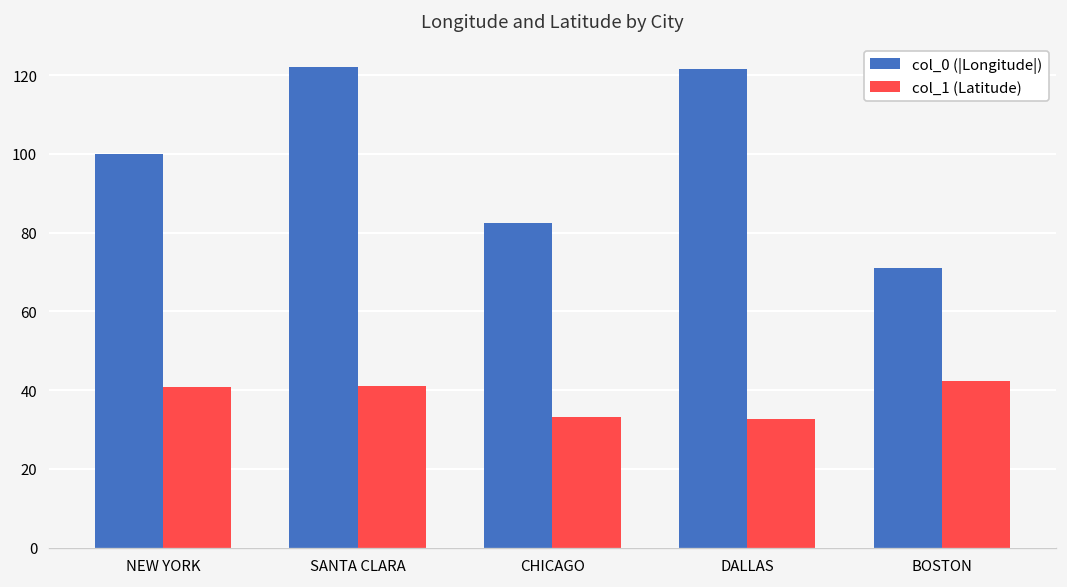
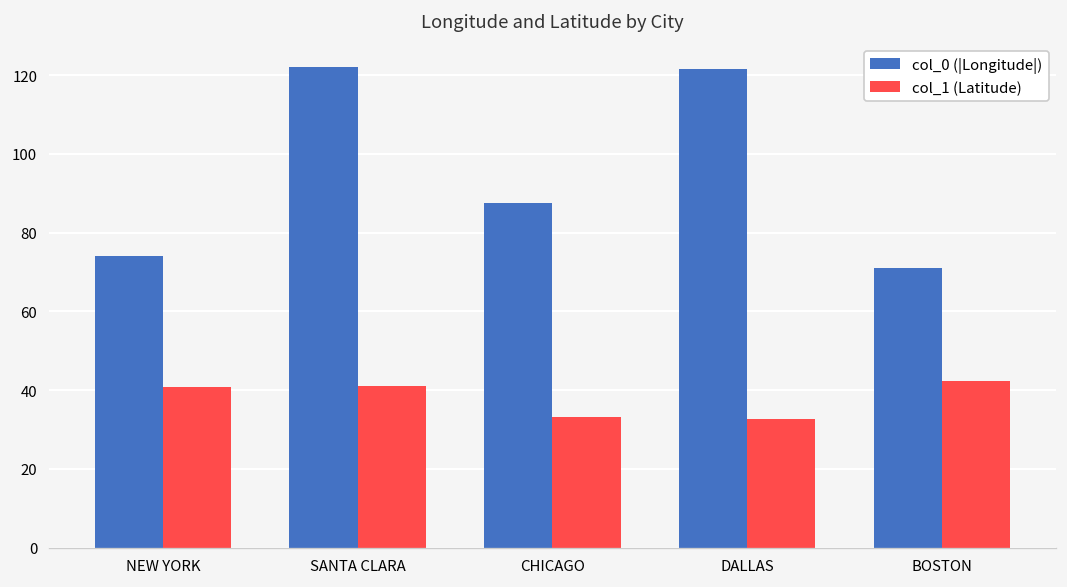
  {
    "col_0 (|Longitude|)": {
-     "NEW YORK": 100,
+     "NEW YORK": 74,
      "SANTA CLARA": 122,
-     "CHICAGO": 83,
+     "CHICAGO": 88,
      "DALLAS": 121,
      "BOSTON": 71
    },
    "col_1 (Latitude)": {
      "NEW YORK": 41,
      "SANTA CLARA": 41,
      "CHICAGO": 33,
      "DALLAS": 33,
      "BOSTON": 42
    }
  }
